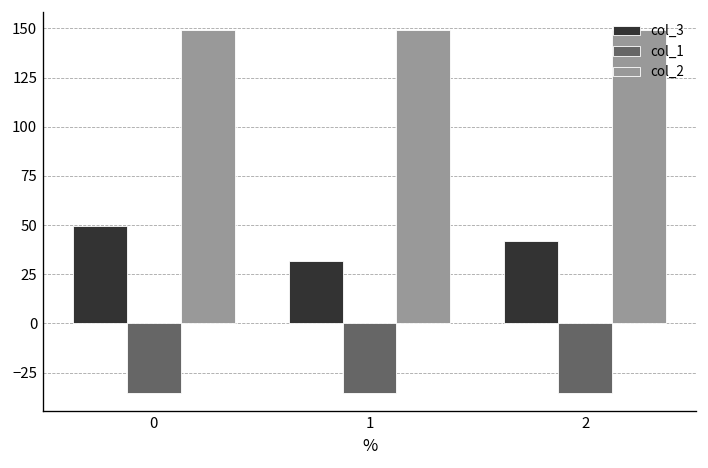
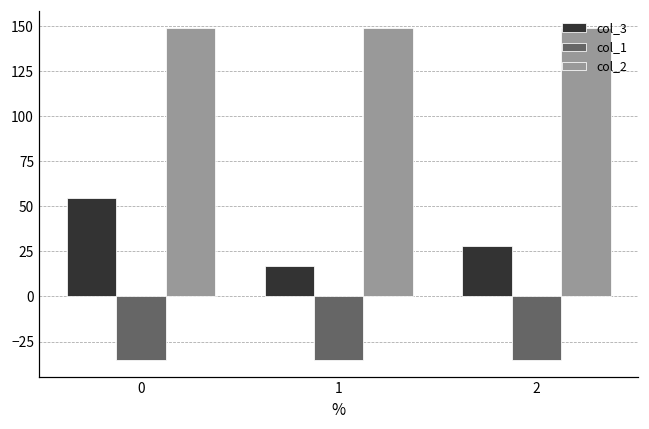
  {
    "col_3": {
-     "0": 50,
-     "1": 32,
-     "2": 42
+     "0": 55,
+     "1": 17,
+     "2": 28
    },
    "col_1": {
      "0": -35,
      "1": -35,
      "2": -35
    },
    "col_2": {
      "0": 149,
      "1": 149,
      "2": 149
    }
  }
